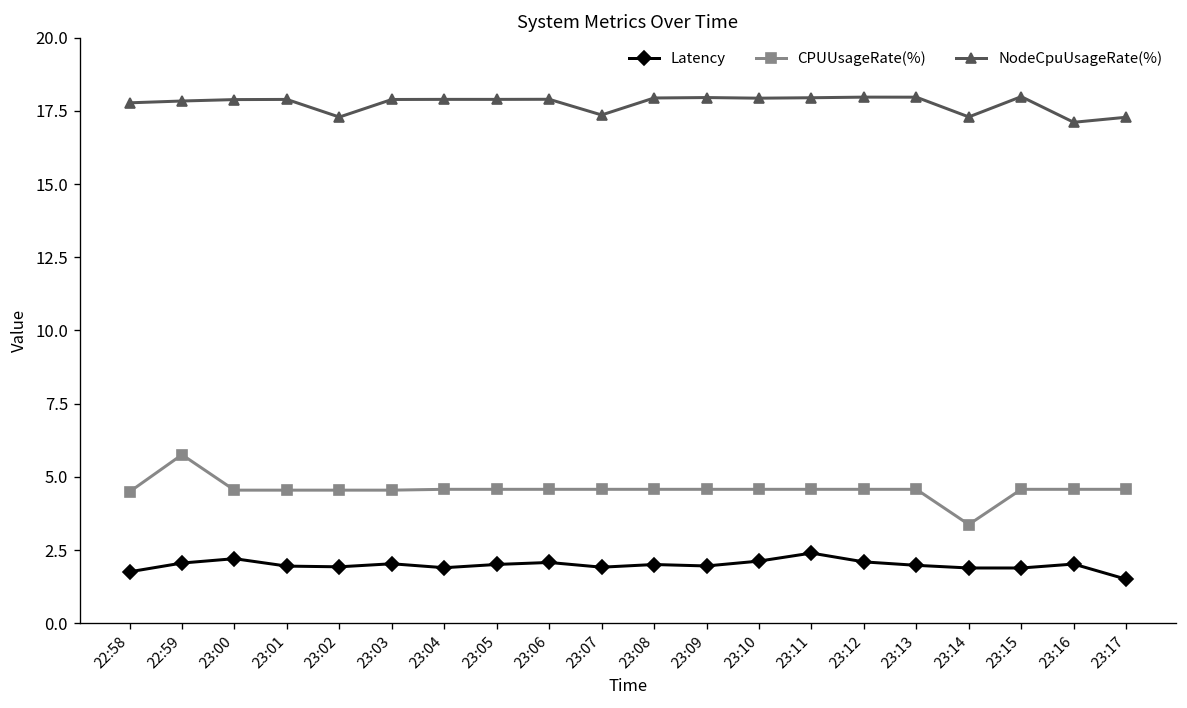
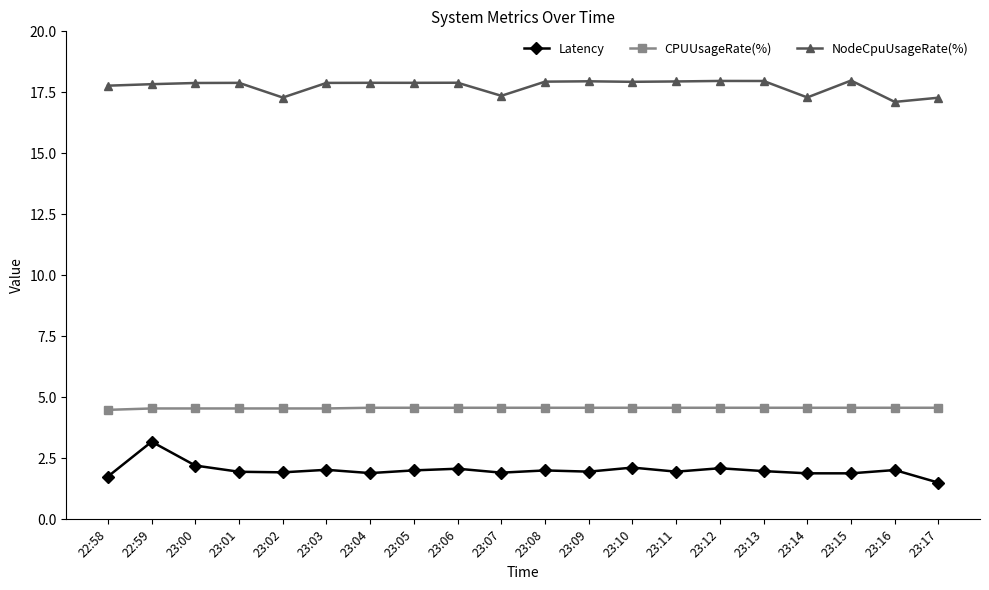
  {
    "Latency": {
      "22:58": 1.8,
-     "22:59": 2.1,
+     "22:59": 3.2,
      "23:00": 2.2,
      "23:01": 2.0,
      "23:02": 1.9,
      "23:03": 2.0,
      "23:04": 1.9,
      "23:05": 2.0,
      "23:06": 2.1,
      "23:07": 1.9,
      "23:08": 2.0,
      "23:09": 2.0,
      "23:10": 2.1,
-     "23:11": 2.4,
+     "23:11": 2.0,
      "23:12": 2.1,
      "23:13": 2.0,
      "23:14": 1.9,
      "23:15": 1.9,
      "23:16": 2.0,
      "23:17": 1.5
    },
    "CPUUsageRate(%)": {
      "22:58": 4.5,
-     "22:59": 5.8,
+     "22:59": 4.5,
      "23:00": 4.5,
      "23:01": 4.5,
      "23:02": 4.5,
      "23:03": 4.5,
      "23:04": 4.6,
      "23:05": 4.6,
      "23:06": 4.6,
      "23:07": 4.6,
      "23:08": 4.6,
      "23:09": 4.6,
      "23:10": 4.6,
      "23:11": 4.6,
      "23:12": 4.6,
      "23:13": 4.6,
-     "23:14": 3.4,
+     "23:14": 4.6,
      "23:15": 4.6,
      "23:16": 4.6,
      "23:17": 4.6
    },
    "NodeCpuUsageRate(%)": {
      "22:58": 17.8,
      "22:59": 17.8,
      "23:00": 17.9,
      "23:01": 17.9,
      "23:02": 17.3,
      "23:03": 17.9,
      "23:04": 17.9,
      "23:05": 17.9,
      "23:06": 17.9,
      "23:07": 17.4,
      "23:08": 17.9,
      "23:09": 18.0,
      "23:10": 17.9,
      "23:11": 17.9,
      "23:12": 18.0,
      "23:13": 18.0,
      "23:14": 17.3,
      "23:15": 18.0,
      "23:16": 17.1,
      "23:17": 17.3
    }
  }
